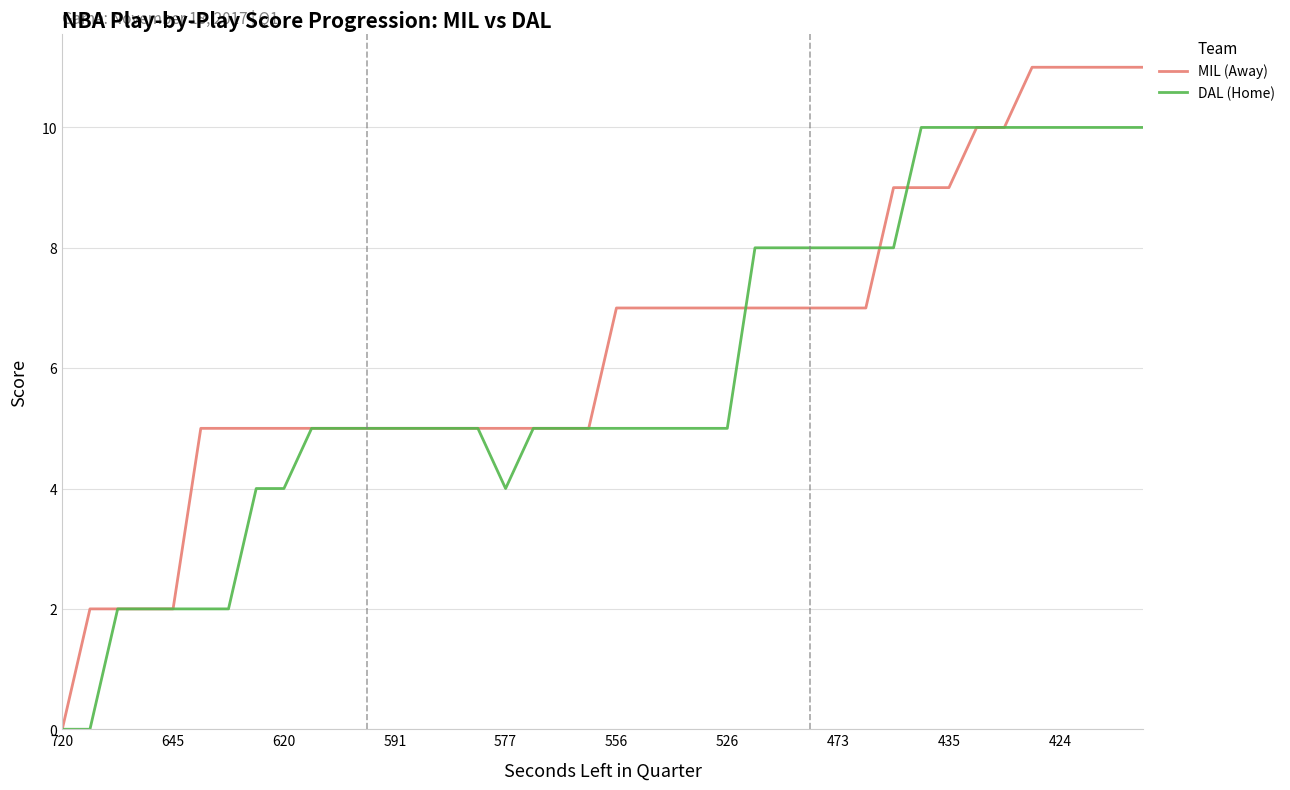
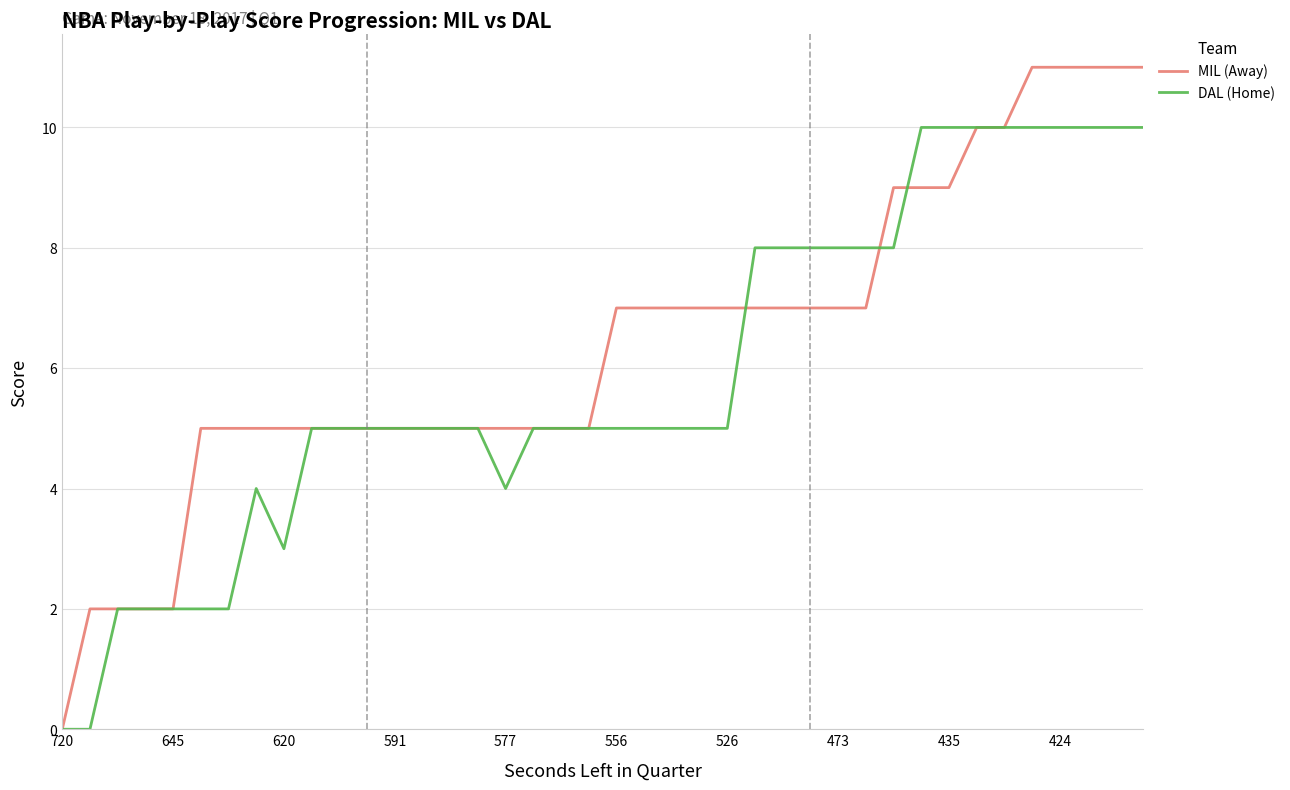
  {
    "MIL (Away)": {
      "620": 5,
      "577": 5,
      "556": 7,
      "526": 7,
      "473": 7,
      "435": 9,
      "424": 11
    },
    "DAL (Home)": {
-     "620": 4,
+     "620": 3,
      "577": 4,
      "556": 5,
      "526": 5,
      "473": 8,
      "435": 10,
      "424": 10
    }
  }
